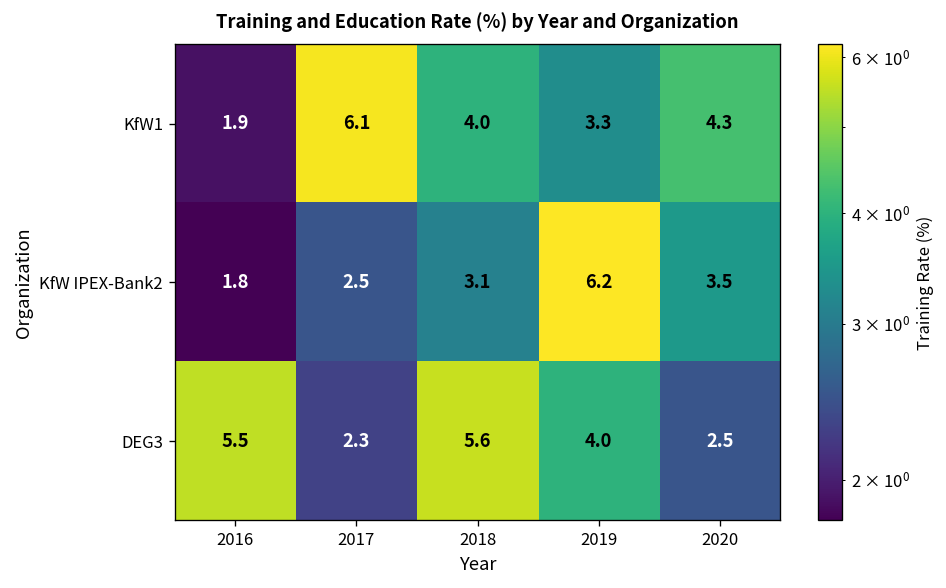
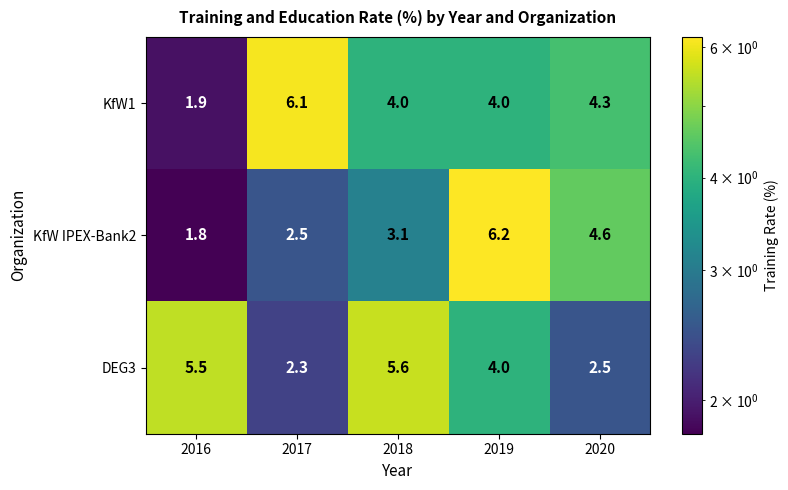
  {
    "KfW1": {
      "2016": 1.9,
      "2017": 6.1,
      "2018": 4.0,
-     "2019": 3.3,
+     "2019": 4.0,
      "2020": 4.3
    },
    "KfW IPEX-Bank2": {
      "2016": 1.8,
      "2017": 2.5,
      "2018": 3.1,
      "2019": 6.2,
-     "2020": 3.5
+     "2020": 4.6
    },
    "DEG3": {
      "2016": 5.5,
      "2017": 2.3,
      "2018": 5.6,
      "2019": 4.0,
      "2020": 2.5
    }
  }
